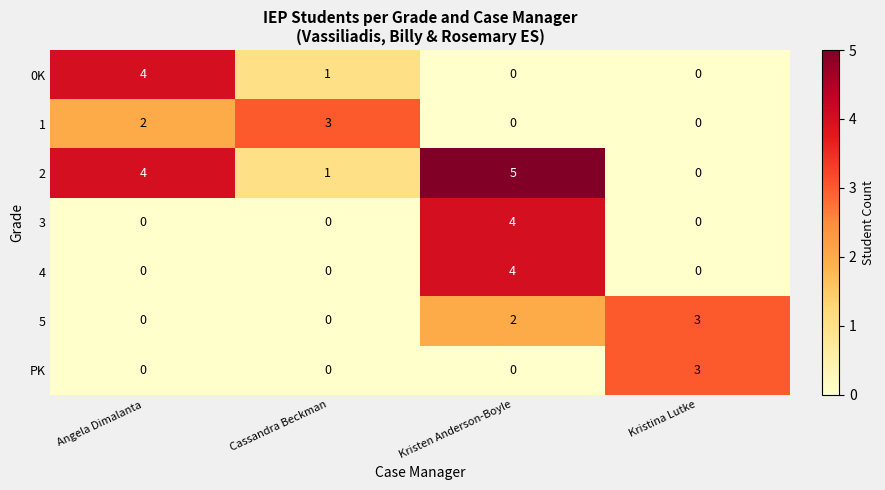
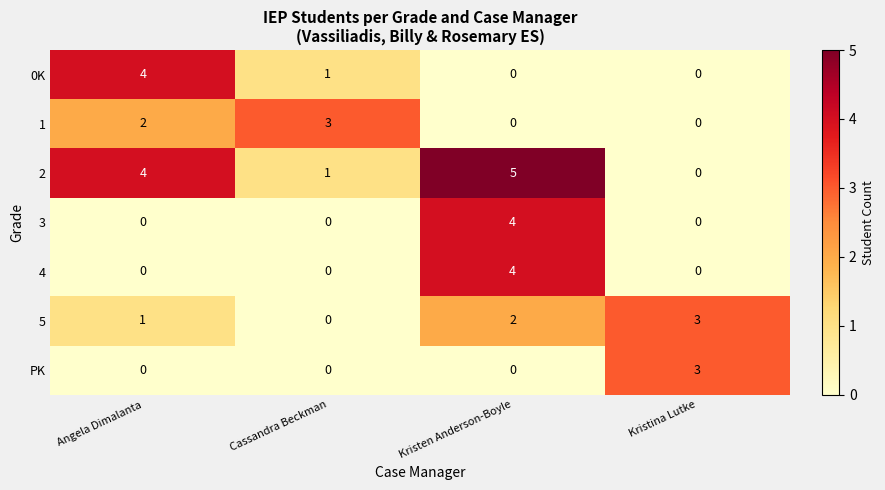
  {
    "0K": {
      "Angela Dimalanta": 4,
      "Cassandra Beckman": 1,
      "Kristen Anderson-Boyle": 0,
      "Kristina Lutke": 0
    },
    "1": {
      "Angela Dimalanta": 2,
      "Cassandra Beckman": 3,
      "Kristen Anderson-Boyle": 0,
      "Kristina Lutke": 0
    },
    "2": {
      "Angela Dimalanta": 4,
      "Cassandra Beckman": 1,
      "Kristen Anderson-Boyle": 5,
      "Kristina Lutke": 0
    },
    "3": {
      "Angela Dimalanta": 0,
      "Cassandra Beckman": 0,
      "Kristen Anderson-Boyle": 4,
      "Kristina Lutke": 0
    },
    "4": {
      "Angela Dimalanta": 0,
      "Cassandra Beckman": 0,
      "Kristen Anderson-Boyle": 4,
      "Kristina Lutke": 0
    },
    "5": {
-     "Angela Dimalanta": 0,
+     "Angela Dimalanta": 1,
      "Cassandra Beckman": 0,
      "Kristen Anderson-Boyle": 2,
      "Kristina Lutke": 3
    },
    "PK": {
      "Angela Dimalanta": 0,
      "Cassandra Beckman": 0,
      "Kristen Anderson-Boyle": 0,
      "Kristina Lutke": 3
    }
  }
